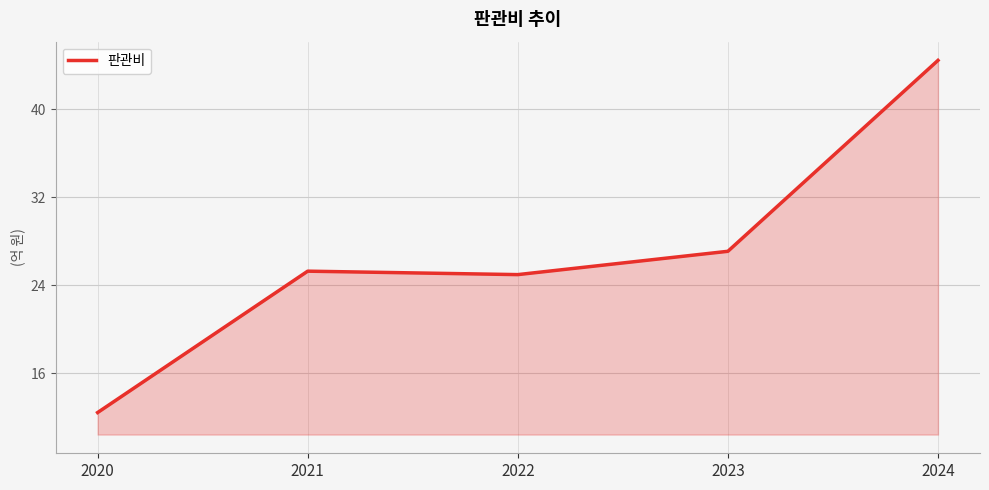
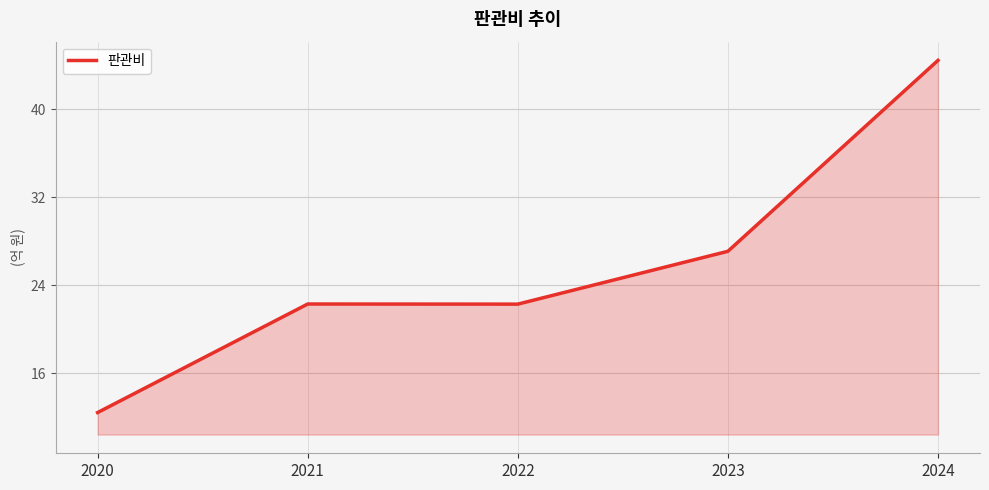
  {
    "2020": 12.4,
-   "2021": 25.3,
-   "2022": 25.0,
+   "2021": 22.3,
+   "2022": 22.3,
    "2023": 27.1,
    "2024": 44.4
  }
